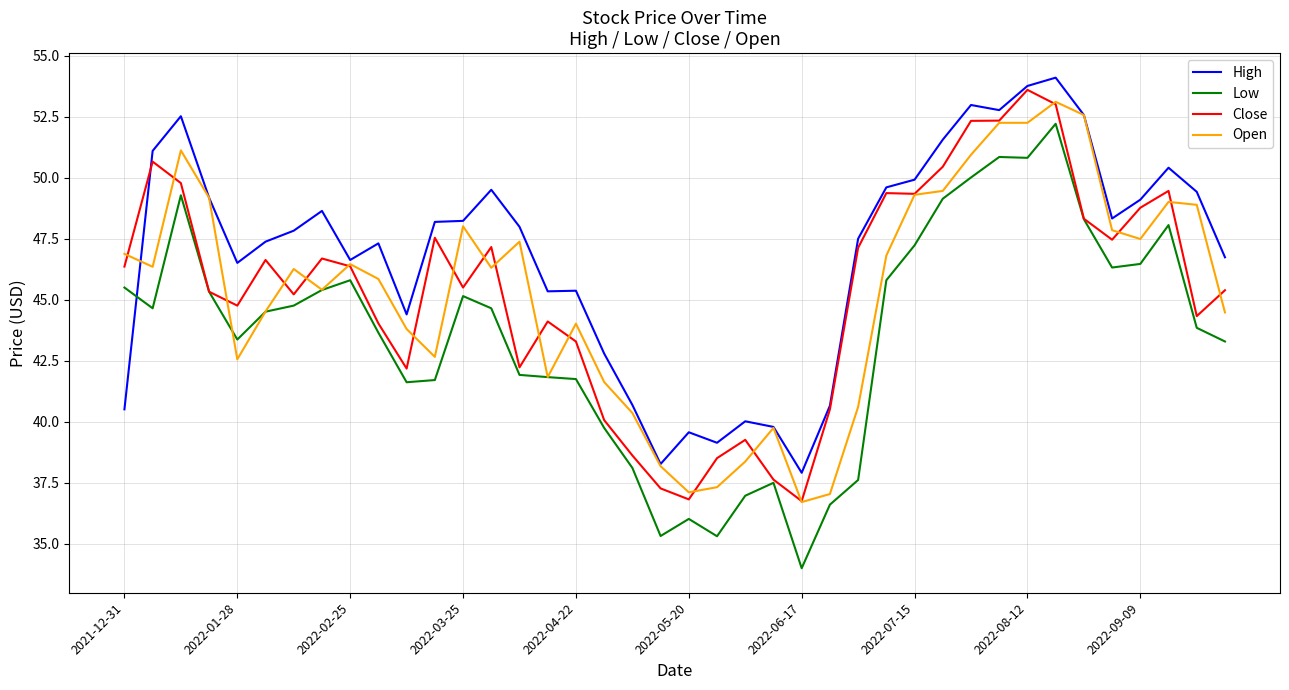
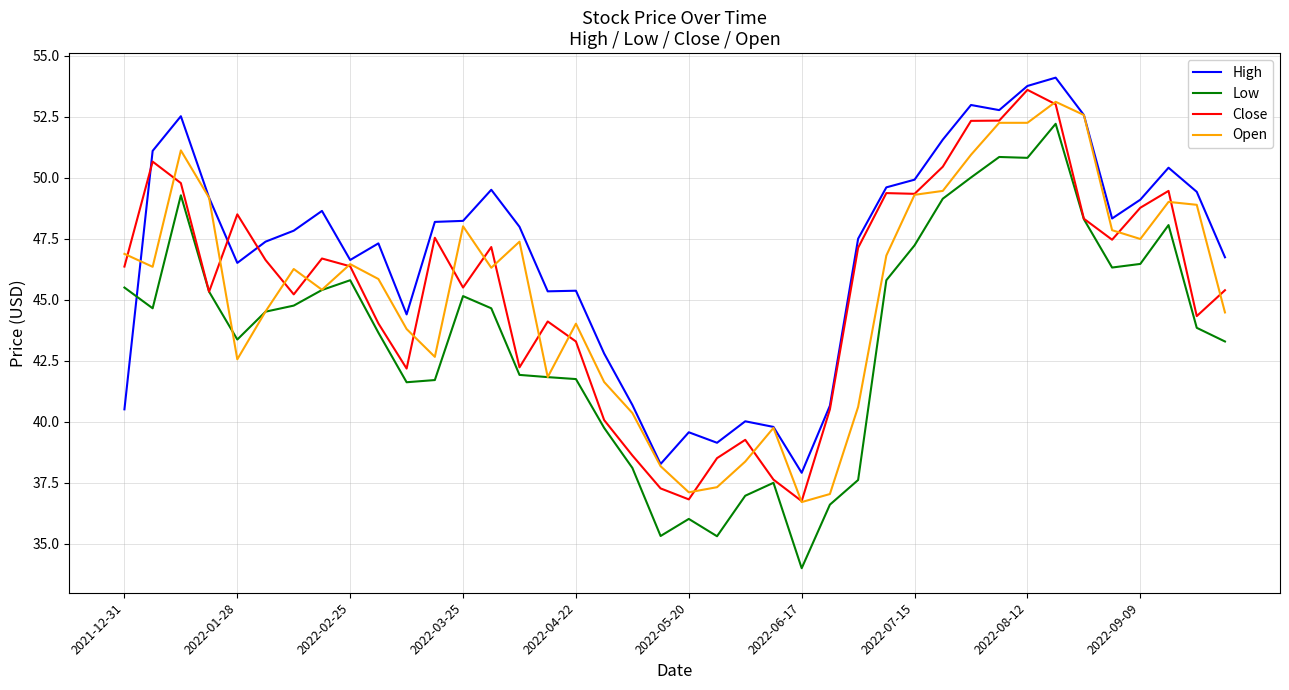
  {
    "High": {
      "2021-12-31": 40.5,
      "2022-01-28": 46.5,
      "2022-02-25": 46.6,
      "2022-03-25": 48.2,
      "2022-04-22": 45.4,
      "2022-05-20": 39.6,
      "2022-06-17": 37.9,
      "2022-07-15": 49.9,
      "2022-08-12": 53.8,
      "2022-09-09": 49.1
    },
    "Low": {
      "2021-12-31": 45.5,
      "2022-01-28": 43.4,
      "2022-02-25": 45.8,
      "2022-03-25": 45.1,
      "2022-04-22": 41.8,
      "2022-05-20": 36.0,
      "2022-06-17": 34.0,
      "2022-07-15": 47.2,
      "2022-08-12": 50.8,
      "2022-09-09": 46.5
    },
    "Close": {
      "2021-12-31": 46.4,
-     "2022-01-28": 44.8,
+     "2022-01-28": 48.5,
      "2022-03-25": 45.5,
      "2022-04-22": 43.3,
      "2022-05-20": 36.8,
      "2022-08-12": 53.6,
      "2022-09-09": 48.8
    },
    "Open": {
      "2021-12-31": 46.9,
      "2022-01-28": 42.6,
      "2022-03-25": 48.0,
      "2022-04-22": 44.0,
      "2022-05-20": 37.1,
      "2022-08-12": 52.3,
      "2022-09-09": 47.5
    }
  }
